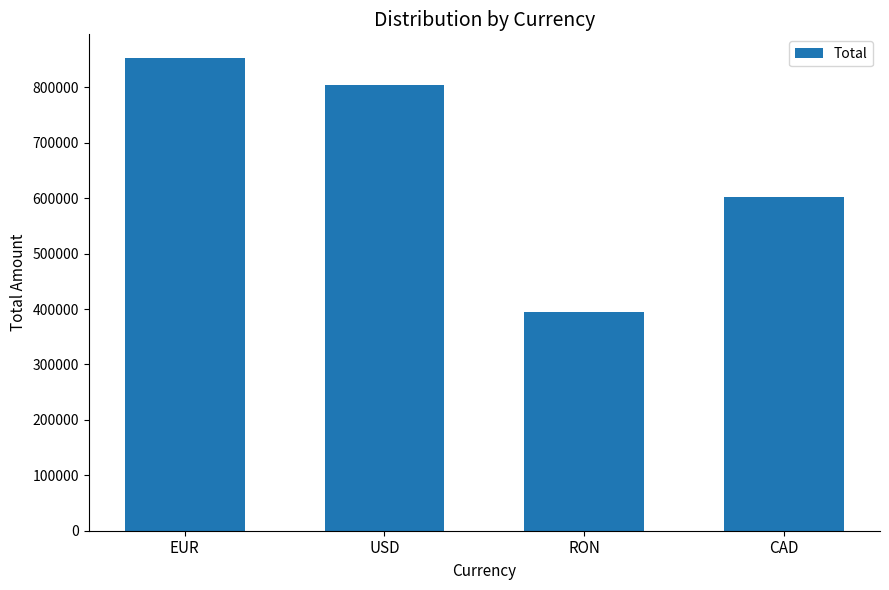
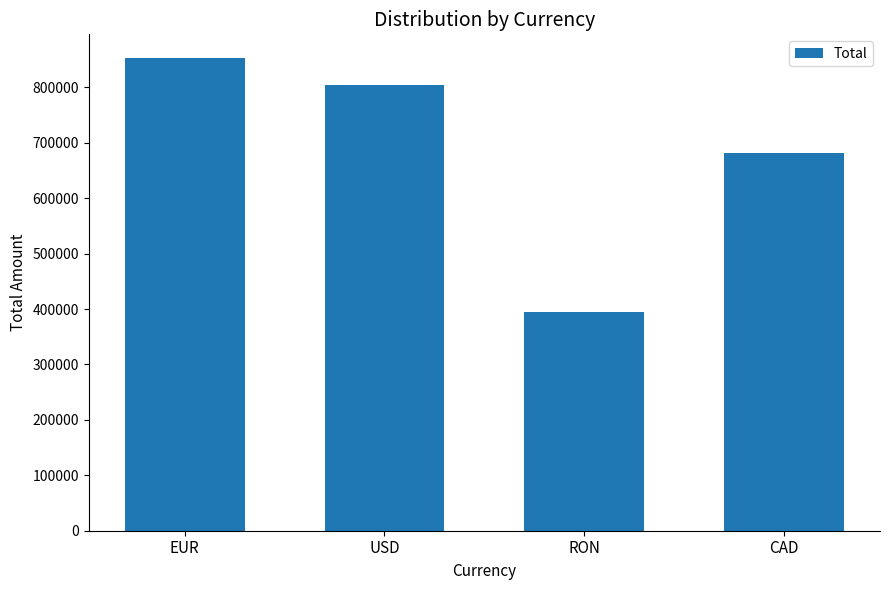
  {
    "EUR": 850000,
    "USD": 800000,
    "RON": 390000,
-   "CAD": 600000
+   "CAD": 680000
  }
